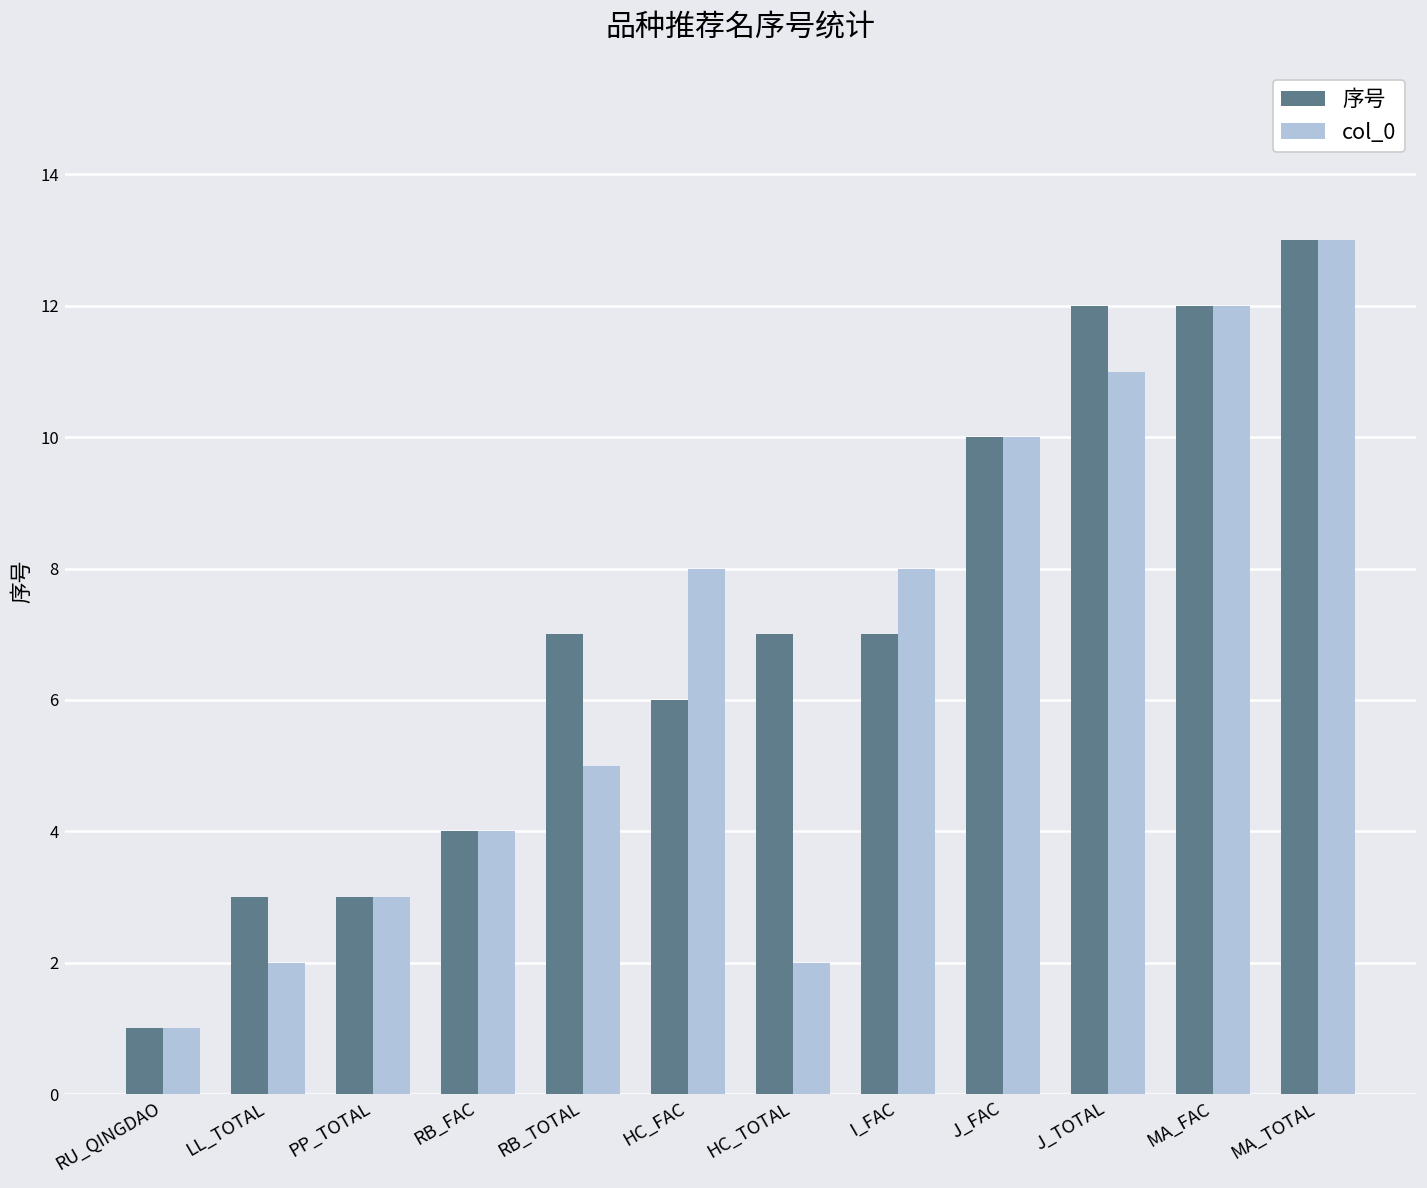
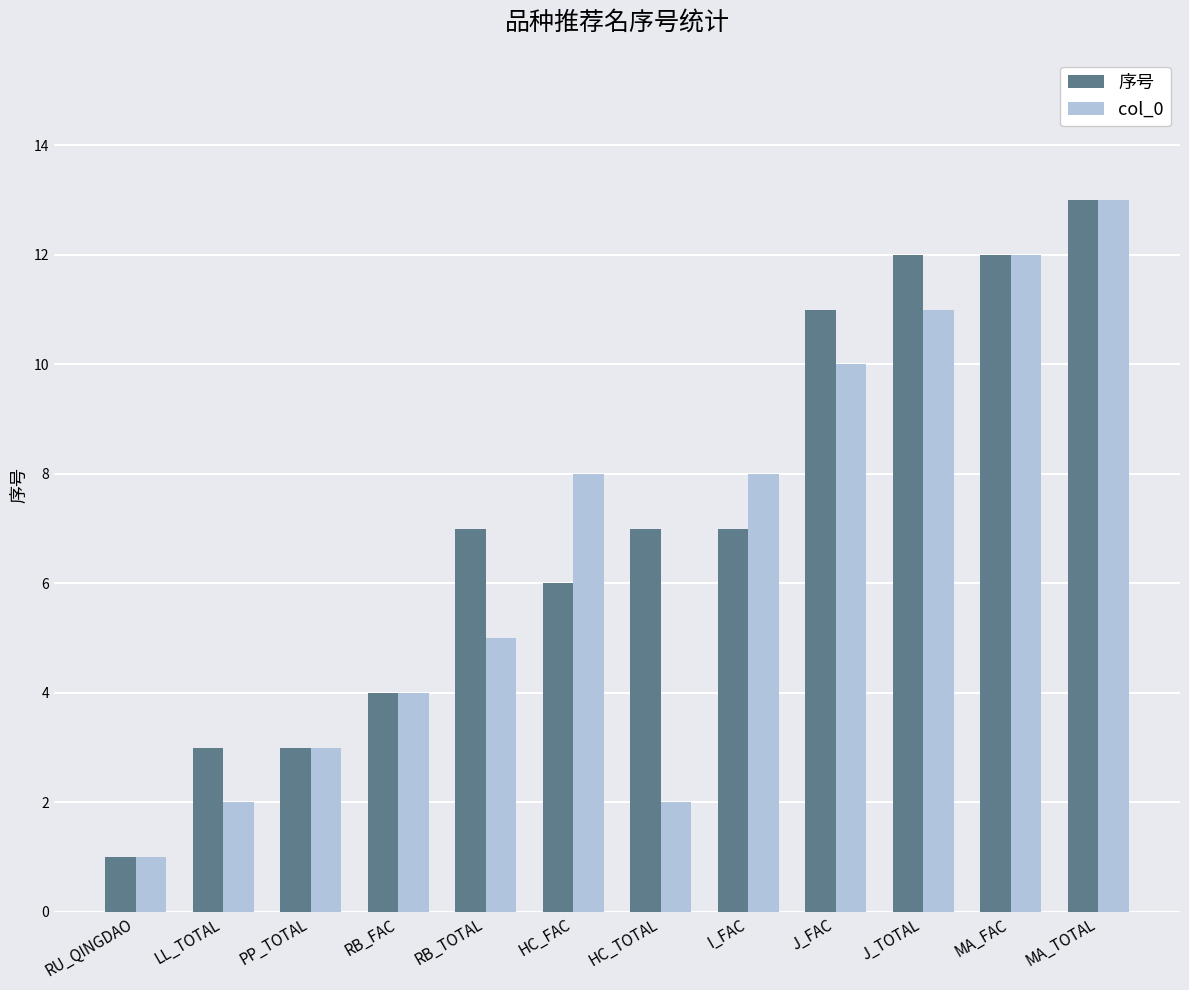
  {
    "序号": {
      "RU_QINGDAO": 1,
      "LL_TOTAL": 3,
      "PP_TOTAL": 3,
      "RB_FAC": 4,
      "RB_TOTAL": 7,
      "HC_FAC": 6,
      "HC_TOTAL": 7,
      "I_FAC": 7,
-     "J_FAC": 10,
+     "J_FAC": 11,
      "J_TOTAL": 12,
      "MA_FAC": 12,
      "MA_TOTAL": 13
    },
    "col_0": {
      "RU_QINGDAO": 1,
      "LL_TOTAL": 2,
      "PP_TOTAL": 3,
      "RB_FAC": 4,
      "RB_TOTAL": 5,
      "HC_FAC": 8,
      "HC_TOTAL": 2,
      "I_FAC": 8,
      "J_FAC": 10,
      "J_TOTAL": 11,
      "MA_FAC": 12,
      "MA_TOTAL": 13
    }
  }
